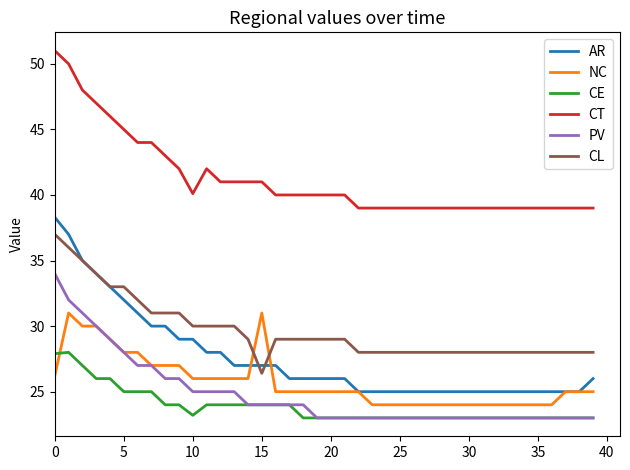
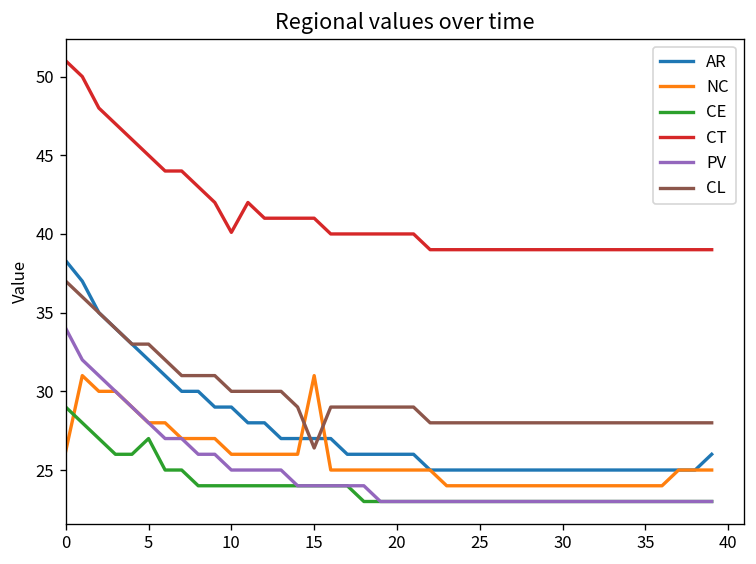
  {
    "AR": {
      "0": 38.3,
      "5": 32.0,
      "10": 29.0,
      "15": 27.0,
      "20": 26.0,
      "25": 25.0,
      "30": 25.0,
      "35": 25.0
    },
    "NC": {
      "0": 26.2,
      "10": 26.0,
      "15": 31.0,
      "20": 25.0,
      "25": 24.0,
      "30": 24.0,
      "35": 24.0
    },
    "CE": {
-     "0": 27.9,
-     "5": 25,
-     "10": 23.2
+     "0": 29.0,
+     "5": 27,
+     "10": 24.0
    },
    "CT": {
      "0": 51.0,
      "5": 45.0,
      "10": 40.1,
      "15": 41.0,
      "20": 40.0,
      "25": 39.0,
      "30": 39.0,
      "35": 39.0
    },
    "PV": {
      "0": 34.0,
      "10": 25.0
    },
    "CL": {
      "0": 37.0,
      "5": 33.0,
      "10": 30.0,
      "15": 26.4,
      "20": 29.0,
      "25": 28.0,
      "30": 28.0,
      "35": 28.0
    }
  }
